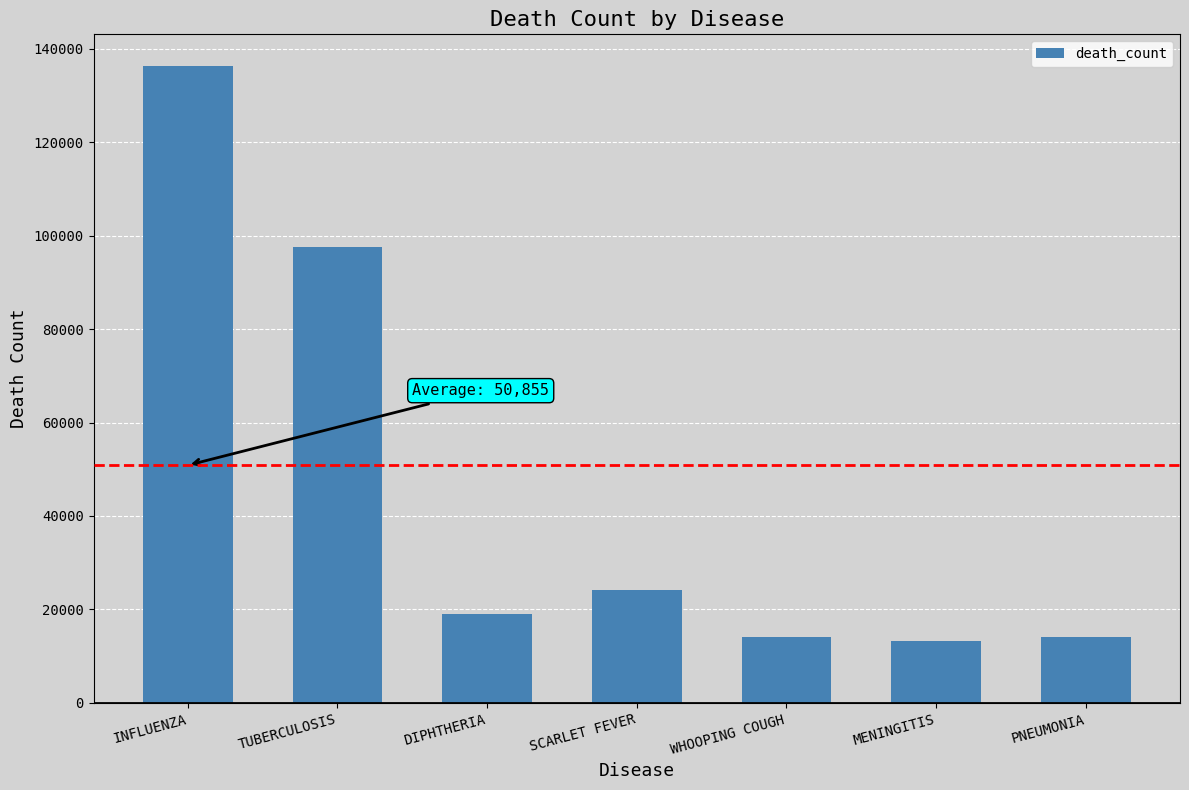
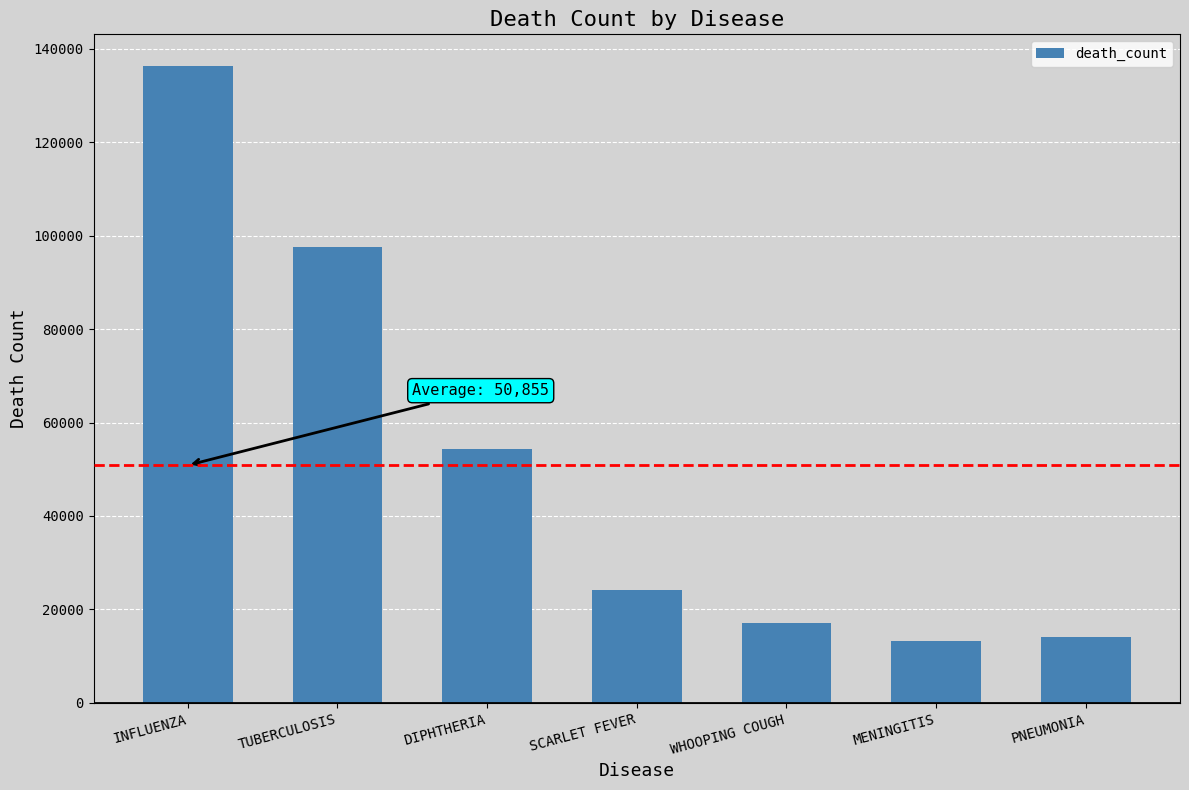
  {
    "INFLUENZA": 136000,
-   "DIPHTHERIA": 19000,
+   "DIPHTHERIA": 54000,
    "SCARLET FEVER": 24000,
-   "WHOOPING COUGH": 14000,
+   "WHOOPING COUGH": 17000,
    "MENINGITIS": 13000,
    "PNEUMONIA": 14000
  }
